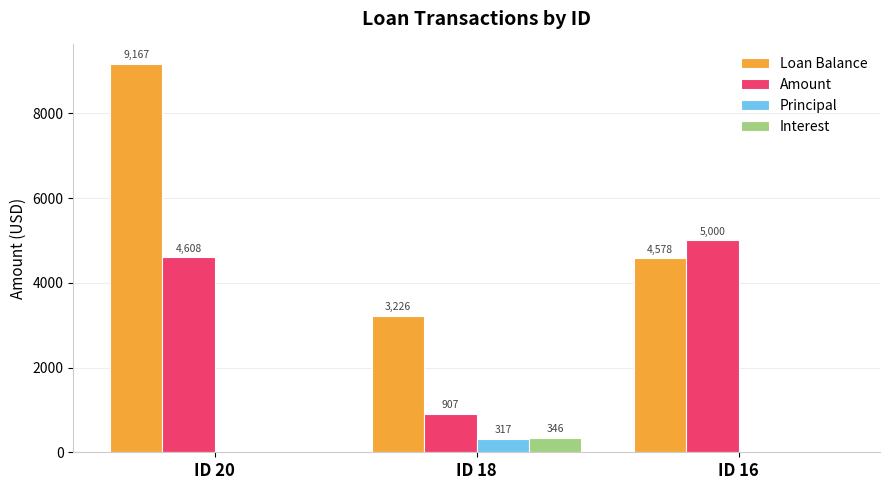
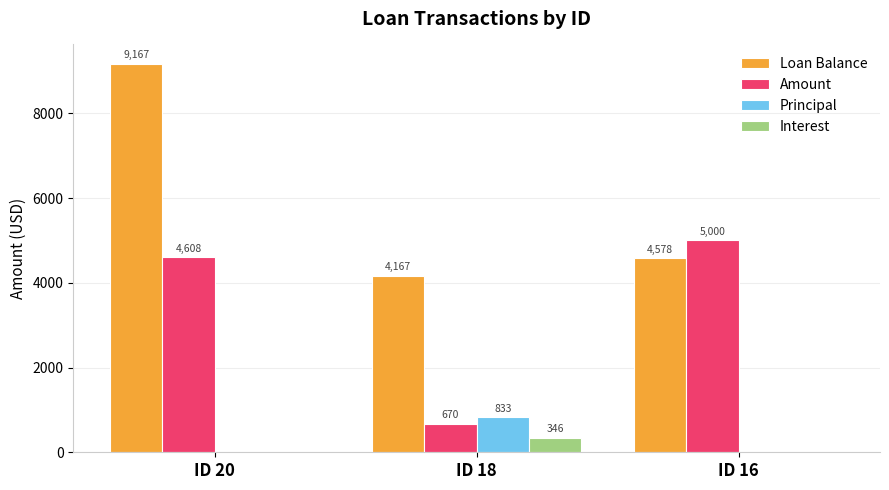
  {
    "Loan Balance": {
      "ID 20": "9,167",
-     "ID 18": "3,226",
+     "ID 18": "4,167",
      "ID 16": "4,578"
    },
    "Amount": {
      "ID 20": "4,608",
-     "ID 18": "907",
+     "ID 18": "670",
      "ID 16": "5,000"
    },
    "Principal": {
-     "ID 18": "317"
+     "ID 18": "833"
    },
    "Interest": {
      "ID 18": "346"
    }
  }
